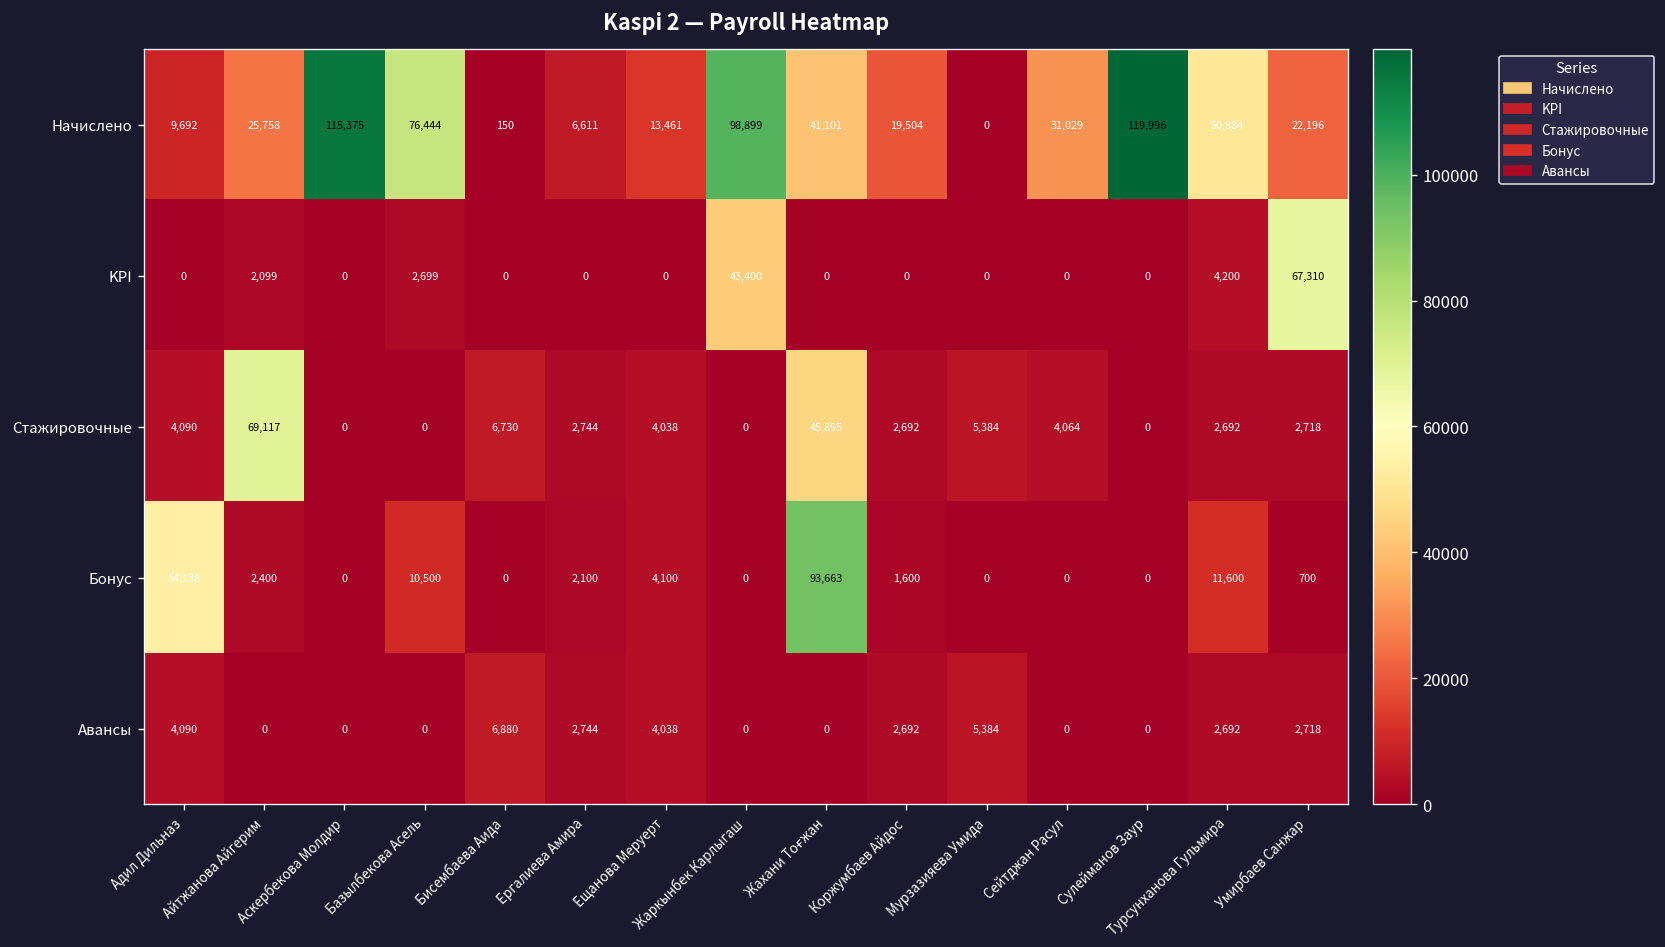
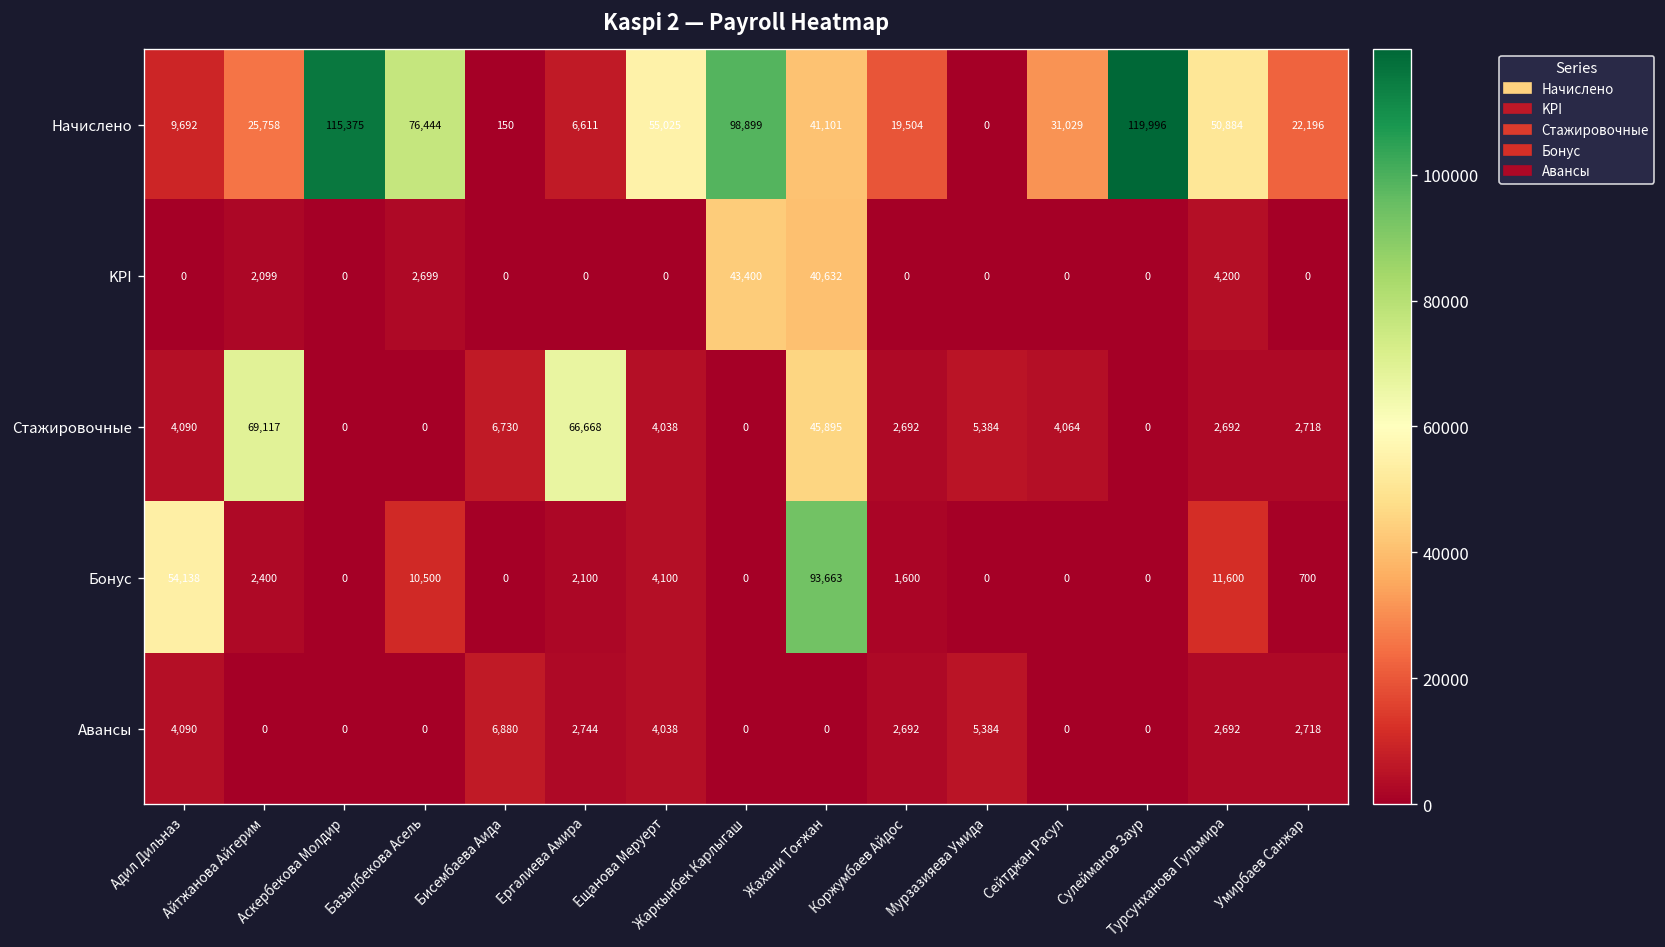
  {
    "Начислено": {
      "Адил Дильназ": "9,692",
      "Айтжанова Айгерим": "25,758",
      "Аскербекова Молдир": "115,375",
      "Базылбекова Асель": "76,444",
      "Бисембаева Аида": "150",
      "Ергалиева Амира": "6,611",
-     "Ещанова Меруерт": "13,461",
+     "Ещанова Меруерт": "55,025",
      "Жаркынбек Карлыгаш": "98,899",
      "Жахани Тоғжан": "41,101",
      "Коржумбаев Айдос": "19,504",
      "Мурзазияева Умида": "0",
      "Сейтджан Расул": "31,029",
      "Сулейманов Заур": "119,996",
      "Турсунханова Гульмира": "50,884",
      "Умирбаев Санжар": "22,196"
    },
    "KPI": {
      "Адил Дильназ": "0",
      "Айтжанова Айгерим": "2,099",
      "Аскербекова Молдир": "0",
      "Базылбекова Асель": "2,699",
      "Бисембаева Аида": "0",
      "Ергалиева Амира": "0",
      "Ещанова Меруерт": "0",
      "Жаркынбек Карлыгаш": "43,400",
-     "Жахани Тоғжан": "0",
+     "Жахани Тоғжан": "40,632",
      "Коржумбаев Айдос": "0",
      "Мурзазияева Умида": "0",
      "Сейтджан Расул": "0",
      "Сулейманов Заур": "0",
      "Турсунханова Гульмира": "4,200",
-     "Умирбаев Санжар": "67,310"
+     "Умирбаев Санжар": "0"
    },
    "Стажировочные": {
      "Адил Дильназ": "4,090",
      "Айтжанова Айгерим": "69,117",
      "Аскербекова Молдир": "0",
      "Базылбекова Асель": "0",
      "Бисембаева Аида": "6,730",
-     "Ергалиева Амира": "2,744",
+     "Ергалиева Амира": "66,668",
      "Ещанова Меруерт": "4,038",
      "Жаркынбек Карлыгаш": "0",
      "Жахани Тоғжан": "45,895",
      "Коржумбаев Айдос": "2,692",
      "Мурзазияева Умида": "5,384",
      "Сейтджан Расул": "4,064",
      "Сулейманов Заур": "0",
      "Турсунханова Гульмира": "2,692",
      "Умирбаев Санжар": "2,718"
    },
    "Бонус": {
      "Адил Дильназ": "54,138",
      "Айтжанова Айгерим": "2,400",
      "Аскербекова Молдир": "0",
      "Базылбекова Асель": "10,500",
      "Бисембаева Аида": "0",
      "Ергалиева Амира": "2,100",
      "Ещанова Меруерт": "4,100",
      "Жаркынбек Карлыгаш": "0",
      "Жахани Тоғжан": "93,663",
      "Коржумбаев Айдос": "1,600",
      "Мурзазияева Умида": "0",
      "Сейтджан Расул": "0",
      "Сулейманов Заур": "0",
      "Турсунханова Гульмира": "11,600",
      "Умирбаев Санжар": "700"
    },
    "Авансы": {
      "Адил Дильназ": "4,090",
      "Айтжанова Айгерим": "0",
      "Аскербекова Молдир": "0",
      "Базылбекова Асель": "0",
      "Бисембаева Аида": "6,880",
      "Ергалиева Амира": "2,744",
      "Ещанова Меруерт": "4,038",
      "Жаркынбек Карлыгаш": "0",
      "Жахани Тоғжан": "0",
      "Коржумбаев Айдос": "2,692",
      "Мурзазияева Умида": "5,384",
      "Сейтджан Расул": "0",
      "Сулейманов Заур": "0",
      "Турсунханова Гульмира": "2,692",
      "Умирбаев Санжар": "2,718"
    }
  }
